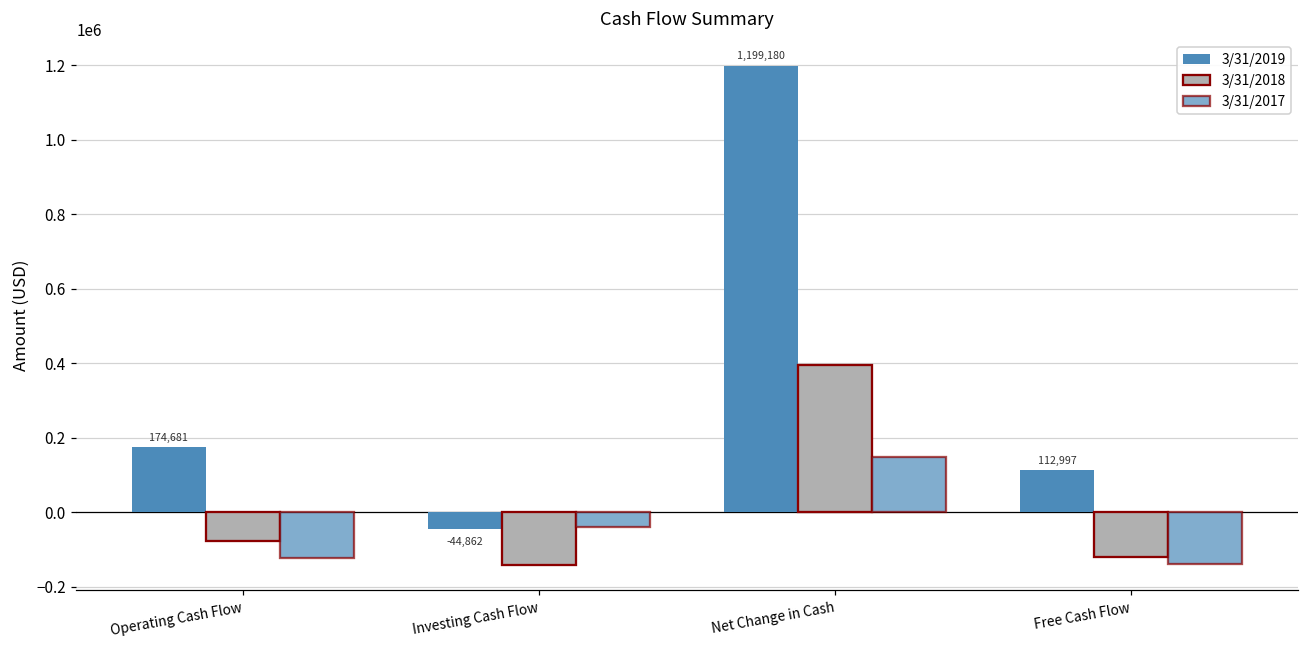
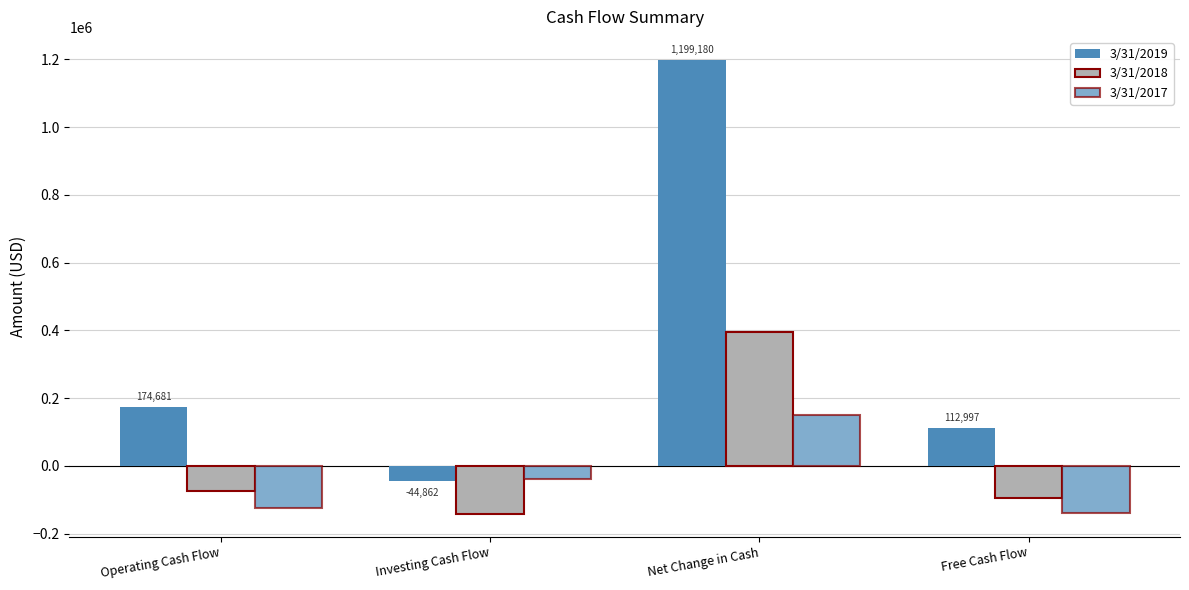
  {
    "3/31/2018": {
      "Operating Cash Flow": -80000,
      "Investing Cash Flow": -140000,
      "Net Change in Cash": 390000,
-     "Free Cash Flow": -120000
+     "Free Cash Flow": -90000
    }
  }
